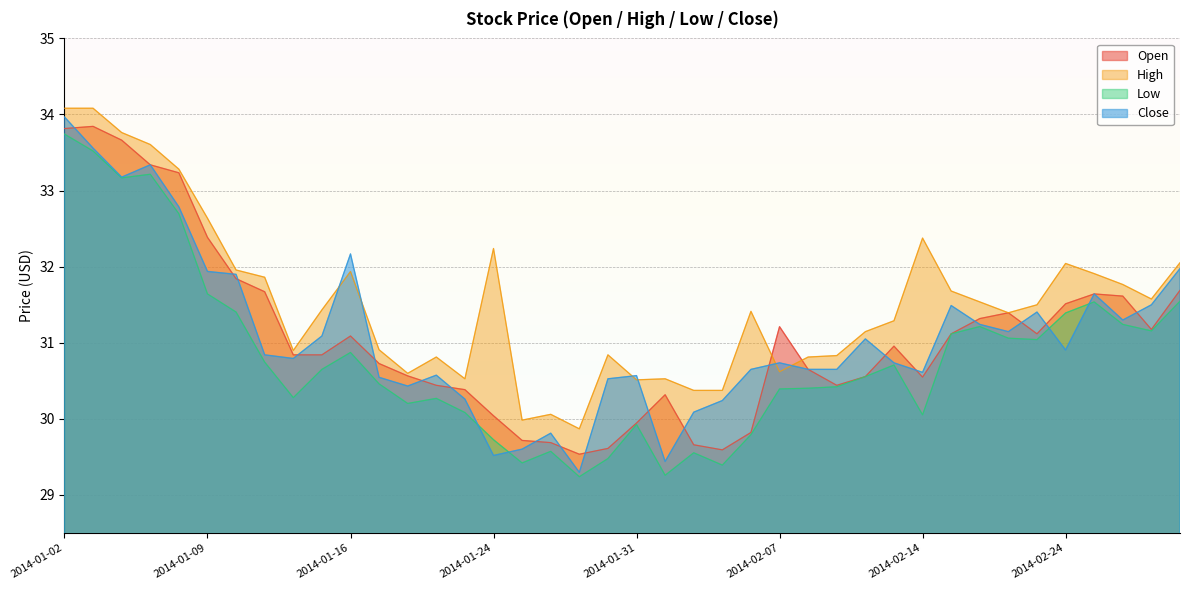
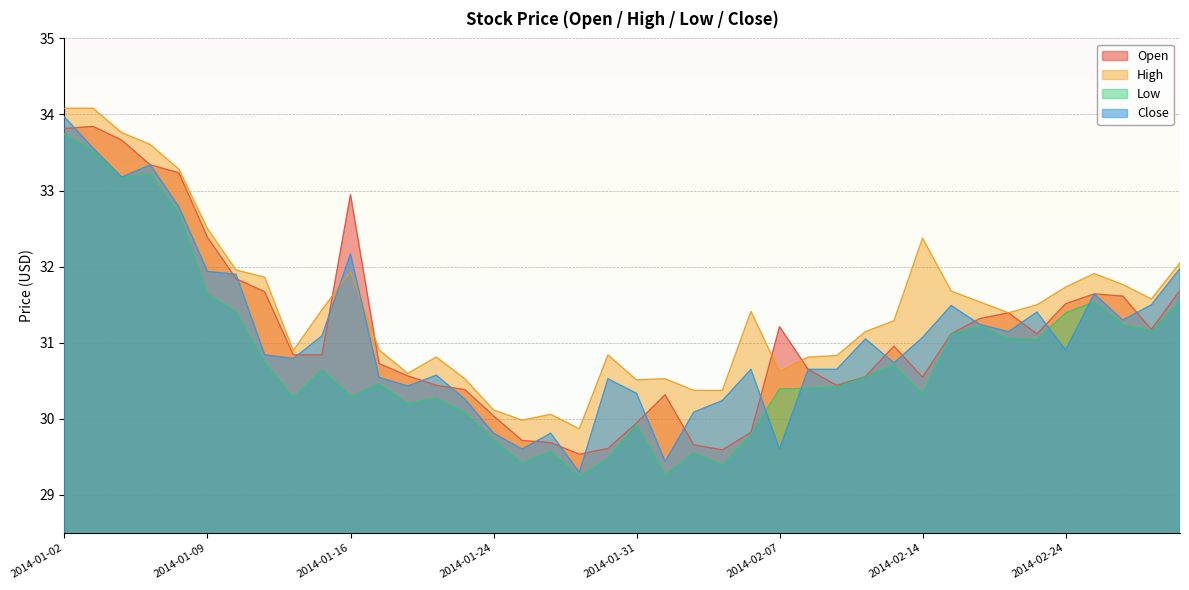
  {
    "Open": {
      "2014-01-02": 33.8,
      "2014-01-09": 32.4,
-     "2014-01-16": 31.1,
+     "2014-01-16": 32.9,
      "2014-01-24": 30.0,
      "2014-02-07": 31.2,
      "2014-02-14": 30.5,
      "2014-02-24": 31.5
    },
    "High": {
      "2014-01-02": 34.1,
-     "2014-01-09": 32.6,
+     "2014-01-09": 32.5,
      "2014-01-16": 31.9,
-     "2014-01-24": 32.2,
+     "2014-01-24": 30.1,
      "2014-01-31": 30.5,
      "2014-02-07": 30.6,
      "2014-02-14": 32.4,
-     "2014-02-24": 32.0
+     "2014-02-24": 31.7
    },
    "Low": {
      "2014-01-02": 33.7,
      "2014-01-09": 31.6,
-     "2014-01-16": 30.9,
+     "2014-01-16": 30.3,
      "2014-01-24": 29.7,
      "2014-02-07": 30.4,
-     "2014-02-14": 30.1,
+     "2014-02-14": 30.3,
      "2014-02-24": 31.4
    },
    "Close": {
      "2014-01-02": 34.0,
      "2014-01-09": 31.9,
      "2014-01-16": 32.2,
-     "2014-01-24": 29.5,
-     "2014-01-31": 30.6,
-     "2014-02-07": 30.7,
-     "2014-02-14": 30.6,
+     "2014-01-24": 29.8,
+     "2014-01-31": 30.3,
+     "2014-02-07": 29.6,
+     "2014-02-14": 31.1,
      "2014-02-24": 30.9
    }
  }
